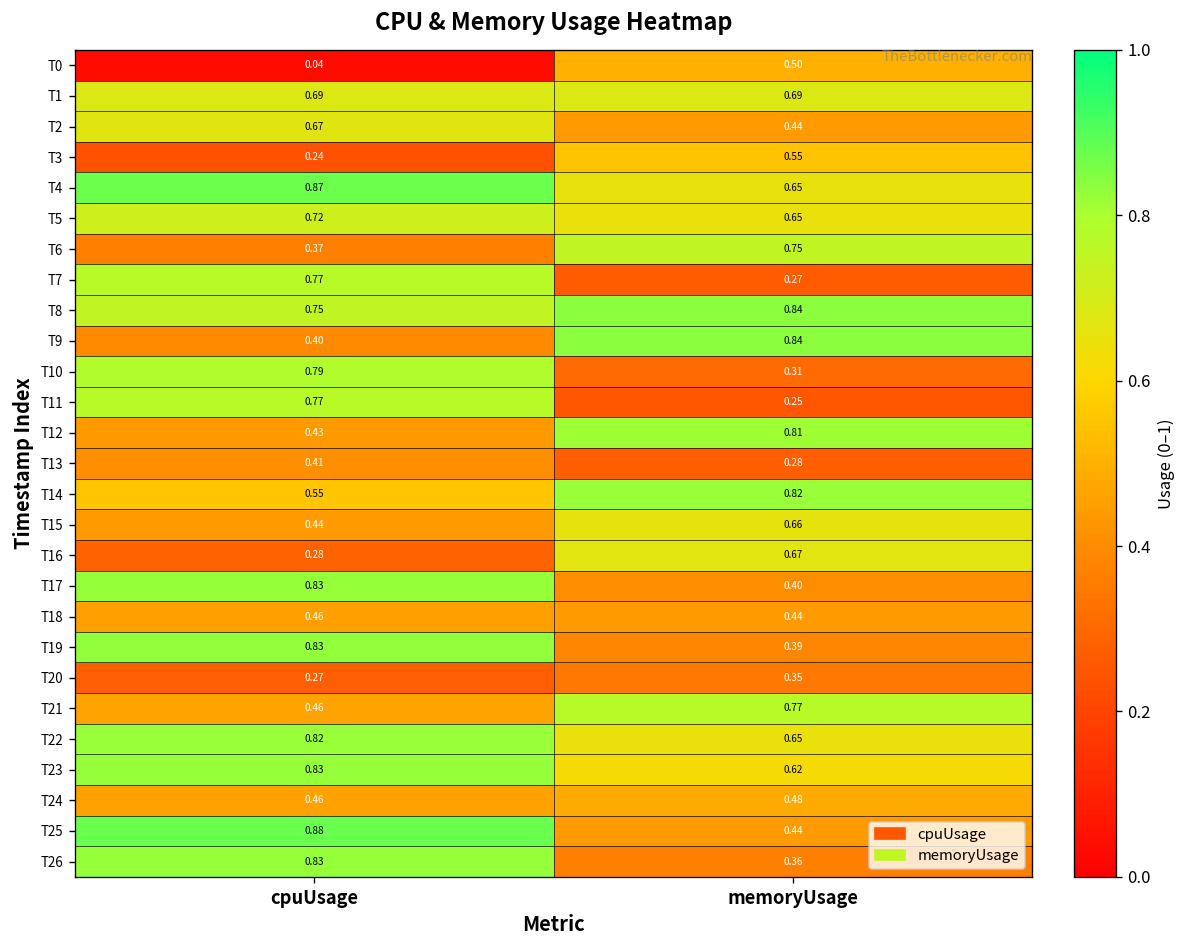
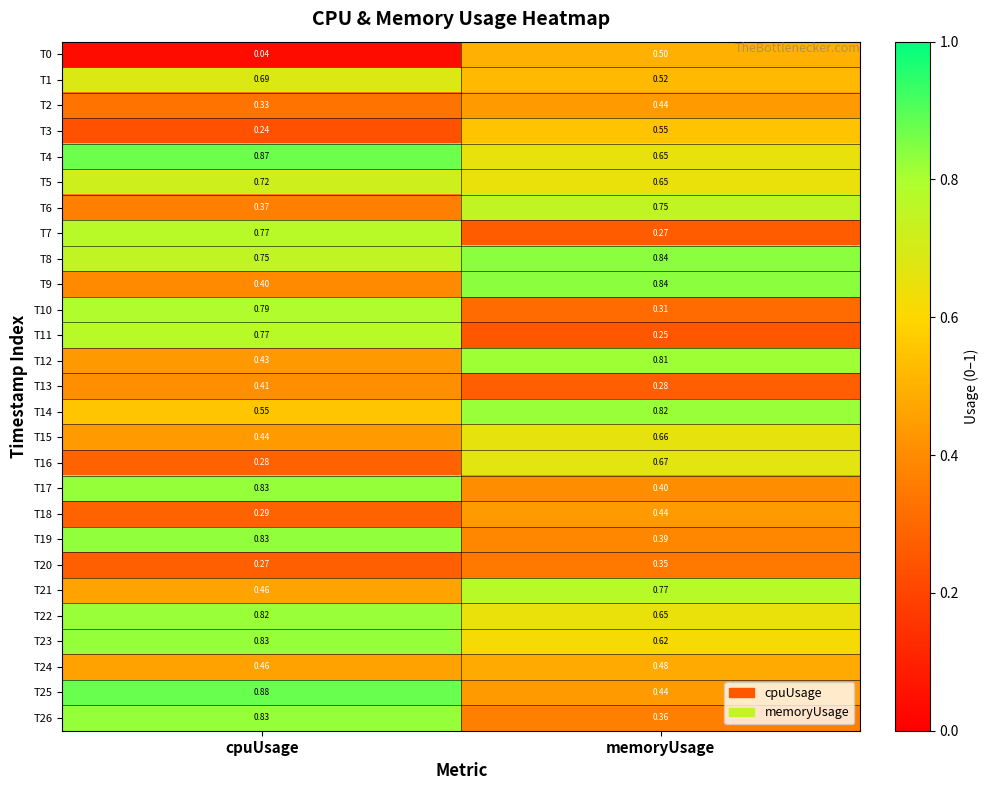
  {
    "T0": {
      "cpuUsage": 0.04
    },
    "T1": {
      "cpuUsage": 0.69,
-     "memoryUsage": 0.69
+     "memoryUsage": 0.52
    },
    "T2": {
-     "cpuUsage": 0.67,
+     "cpuUsage": 0.33,
      "memoryUsage": 0.44
    },
    "T3": {
      "cpuUsage": 0.24,
      "memoryUsage": 0.55
    },
    "T4": {
      "cpuUsage": 0.87,
      "memoryUsage": 0.65
    },
    "T5": {
      "cpuUsage": 0.72,
      "memoryUsage": 0.65
    },
    "T6": {
      "cpuUsage": 0.37,
      "memoryUsage": 0.75
    },
    "T7": {
      "cpuUsage": 0.77,
      "memoryUsage": 0.27
    },
    "T8": {
      "cpuUsage": 0.75,
      "memoryUsage": 0.84
    },
    "T9": {
      "cpuUsage": 0.40,
      "memoryUsage": 0.84
    },
    "T10": {
      "cpuUsage": 0.79,
      "memoryUsage": 0.31
    },
    "T11": {
      "cpuUsage": 0.77,
      "memoryUsage": 0.25
    },
    "T12": {
      "cpuUsage": 0.43,
      "memoryUsage": 0.81
    },
    "T13": {
      "cpuUsage": 0.41,
      "memoryUsage": 0.28
    },
    "T14": {
      "cpuUsage": 0.55,
      "memoryUsage": 0.82
    },
    "T15": {
      "cpuUsage": 0.44,
      "memoryUsage": 0.66
    },
    "T16": {
      "cpuUsage": 0.28,
      "memoryUsage": 0.67
    },
    "T17": {
      "cpuUsage": 0.83,
      "memoryUsage": 0.40
    },
    "T18": {
-     "cpuUsage": 0.46,
+     "cpuUsage": 0.29,
      "memoryUsage": 0.44
    },
    "T19": {
      "cpuUsage": 0.83,
      "memoryUsage": 0.39
    },
    "T20": {
      "cpuUsage": 0.27,
      "memoryUsage": 0.35
    },
    "T21": {
      "cpuUsage": 0.46,
      "memoryUsage": 0.77
    },
    "T22": {
      "cpuUsage": 0.82,
      "memoryUsage": 0.65
    },
    "T23": {
      "cpuUsage": 0.83,
      "memoryUsage": 0.62
    },
    "T24": {
      "cpuUsage": 0.46,
      "memoryUsage": 0.48
    },
    "T25": {
      "cpuUsage": 0.88,
      "memoryUsage": 0.44
    },
    "T26": {
      "cpuUsage": 0.83,
      "memoryUsage": 0.36
    }
  }
